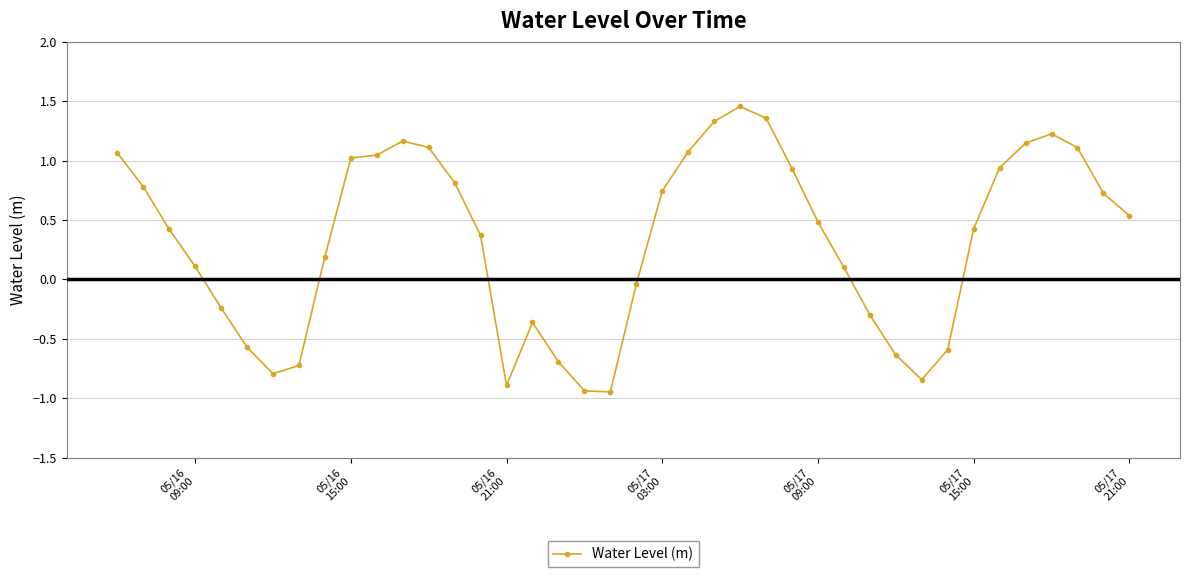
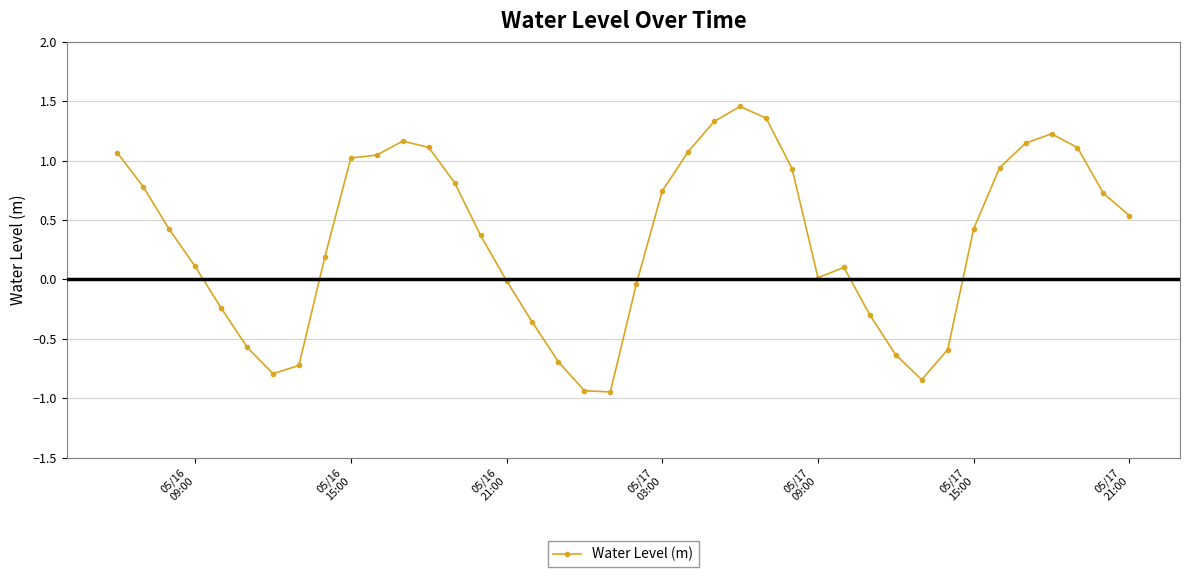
  {
    "05/16 09:00": 0.11,
    "05/16 15:00": 1.02,
-   "05/16 21:00": -0.89,
+   "05/16 21:00": -0.01,
    "05/17 03:00": 0.74,
-   "05/17 09:00": 0.48,
+   "05/17 09:00": 0.01,
    "05/17 15:00": 0.43,
    "05/17 21:00": 0.54
  }
